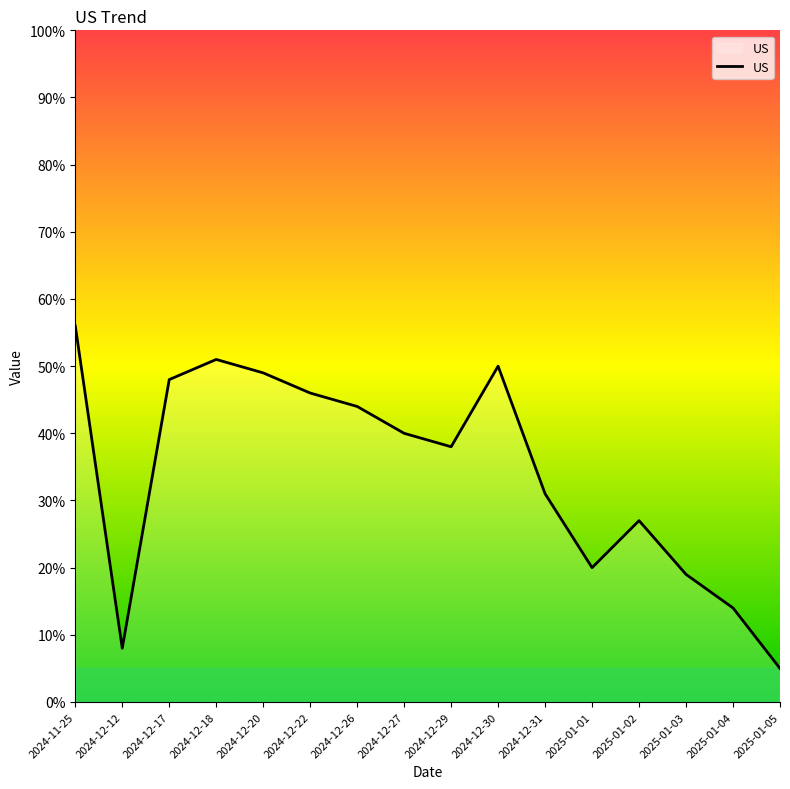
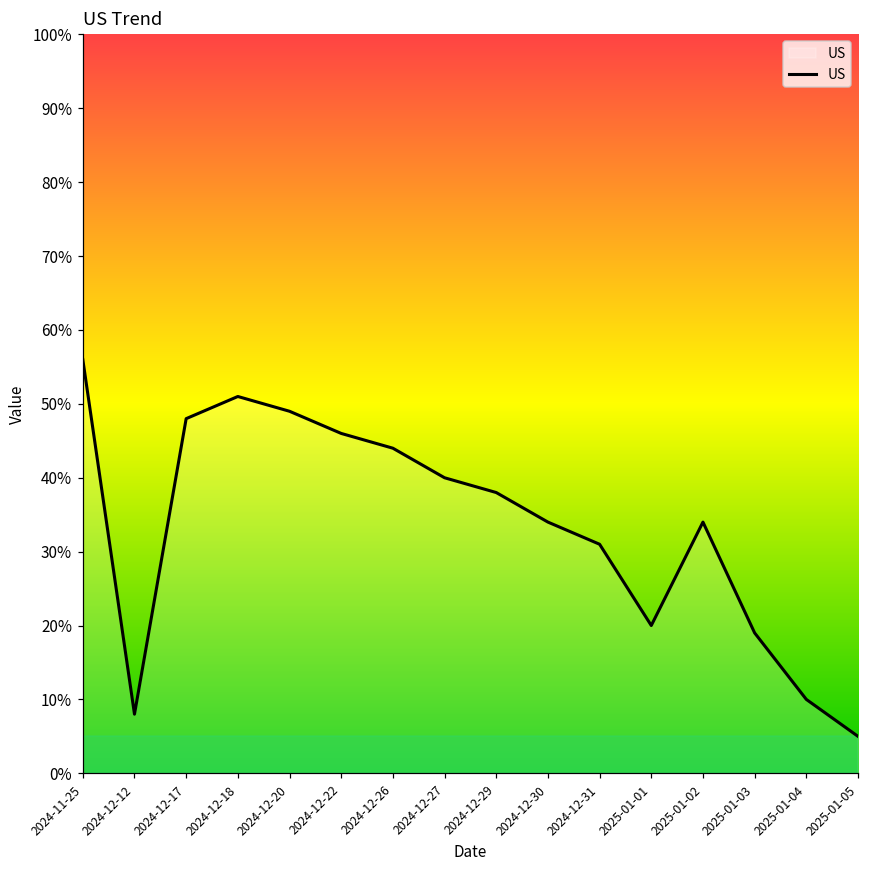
  {
    "2024-11-25": "56%",
    "2024-12-12": "8%",
    "2024-12-17": "48%",
    "2024-12-18": "51%",
    "2024-12-20": "49%",
    "2024-12-22": "46%",
    "2024-12-26": "44%",
    "2024-12-27": "40%",
    "2024-12-29": "38%",
-   "2024-12-30": "50%",
+   "2024-12-30": "34%",
    "2024-12-31": "31%",
    "2025-01-01": "20%",
-   "2025-01-02": "27%",
+   "2025-01-02": "34%",
    "2025-01-03": "19%",
-   "2025-01-04": "14%",
+   "2025-01-04": "10%",
    "2025-01-05": "5%"
  }
